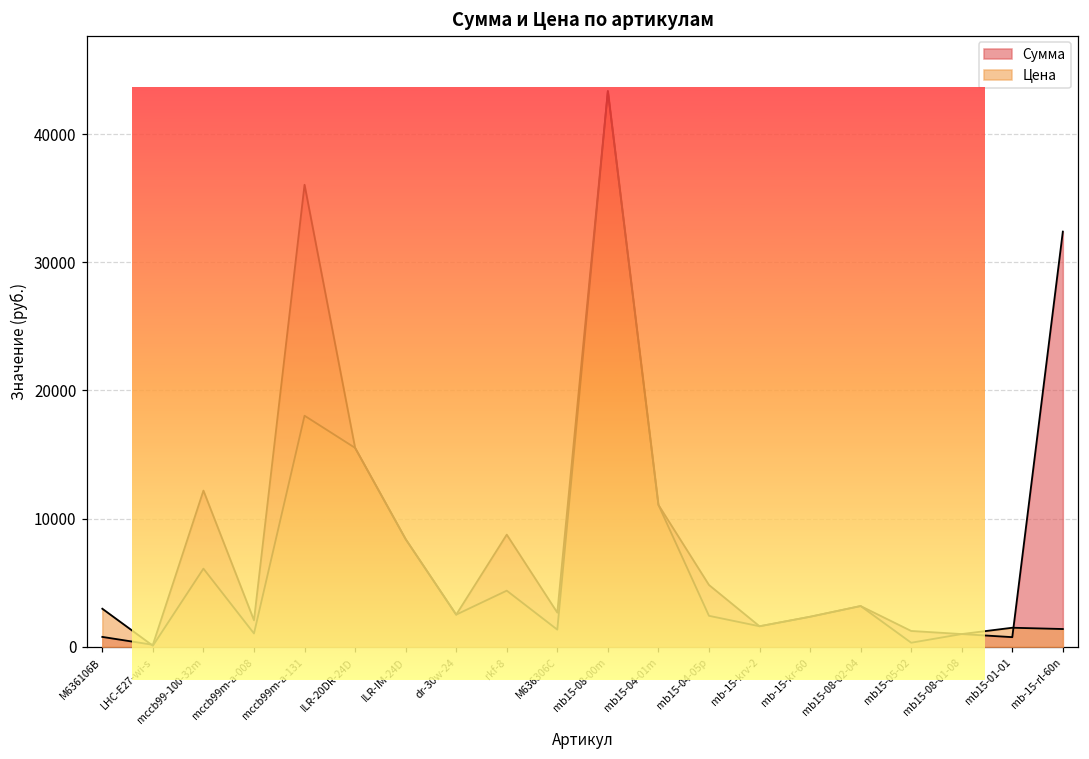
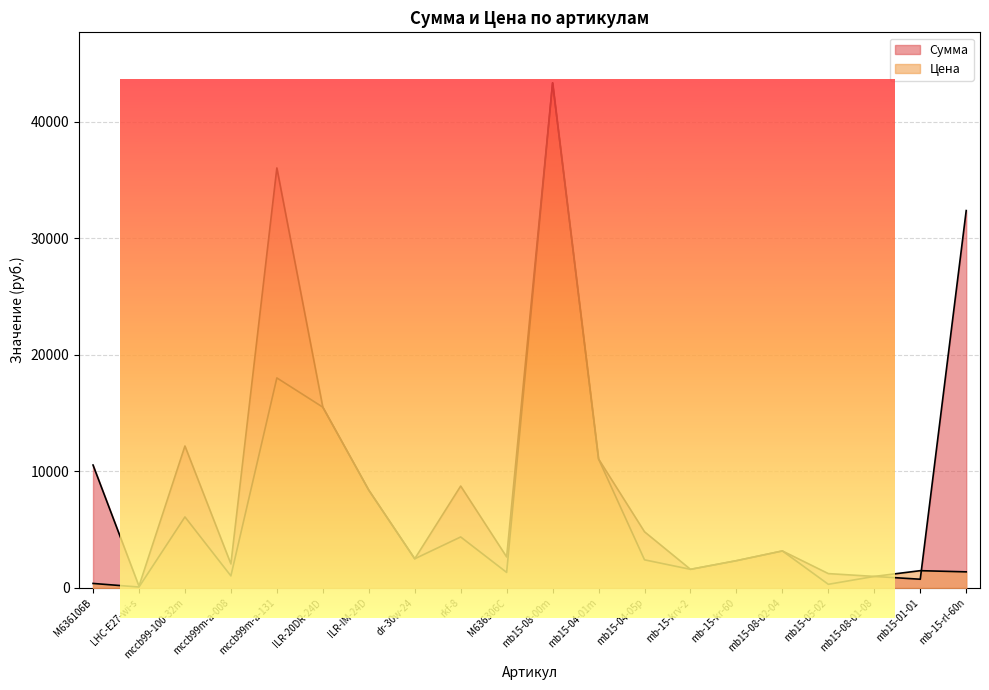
  {
    "Сумма": {
-     "M636106B": 800,
+     "M636106B": 10500,
      "mb15-01-01": 700,
      "mb-15-rl-60n": 32400
    },
    "Цена": {
-     "M636106B": 3000,
+     "M636106B": 400,
      "mb15-01-01": 1500,
      "mb-15-rl-60n": 1400
    }
  }
